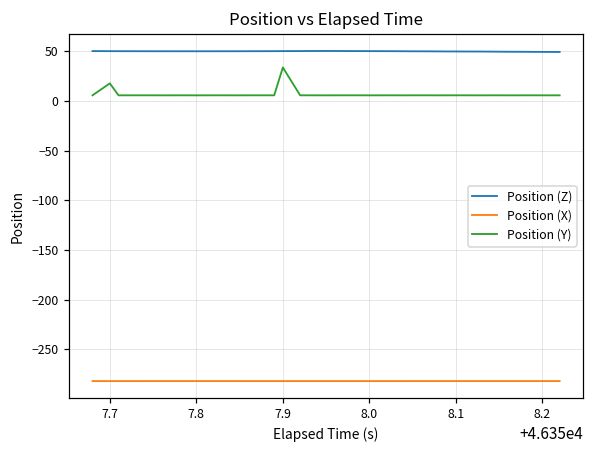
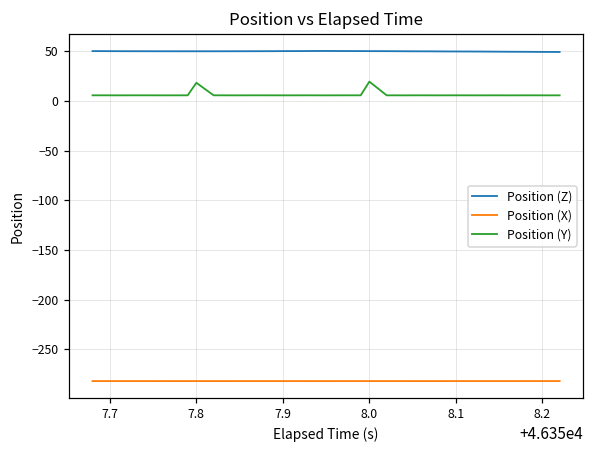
  {
    "Position (Z)": {
      "7.7": 50,
      "7.8": 50,
      "7.9": 50,
      "8.0": 50
    },
    "Position (X)": {
      "7.7": -280,
      "7.8": -280,
      "7.9": -280,
      "8.0": -280
    },
    "Position (Y)": {
-     "7.7": 20,
-     "7.8": 10,
-     "7.9": 30,
-     "8.0": 10
+     "7.7": 10,
+     "7.8": 20,
+     "7.9": 10,
+     "8.0": 20
    }
  }
